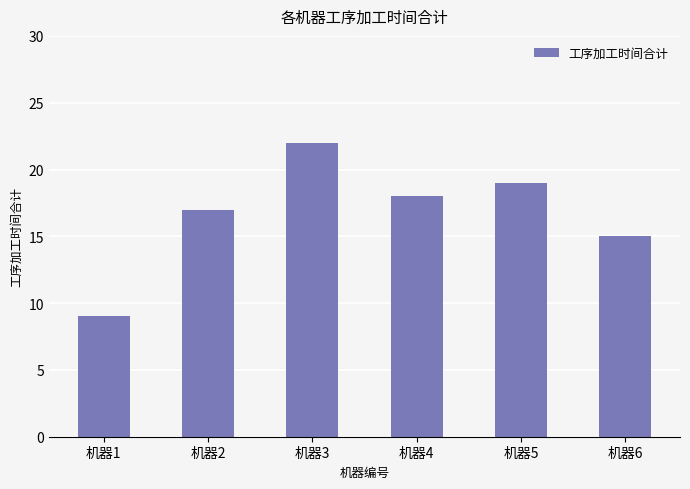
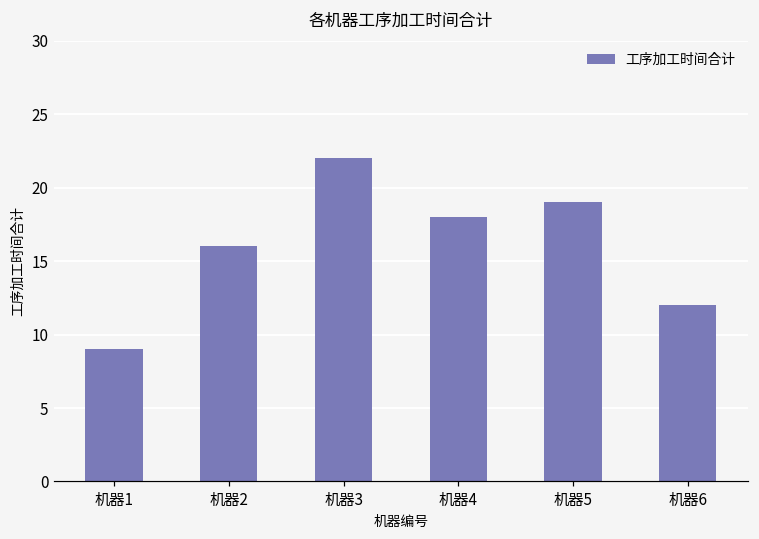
  {
    "机器1": 9,
-   "机器2": 17,
+   "机器2": 16,
    "机器3": 22,
    "机器4": 18,
    "机器5": 19,
-   "机器6": 15
+   "机器6": 12
  }
